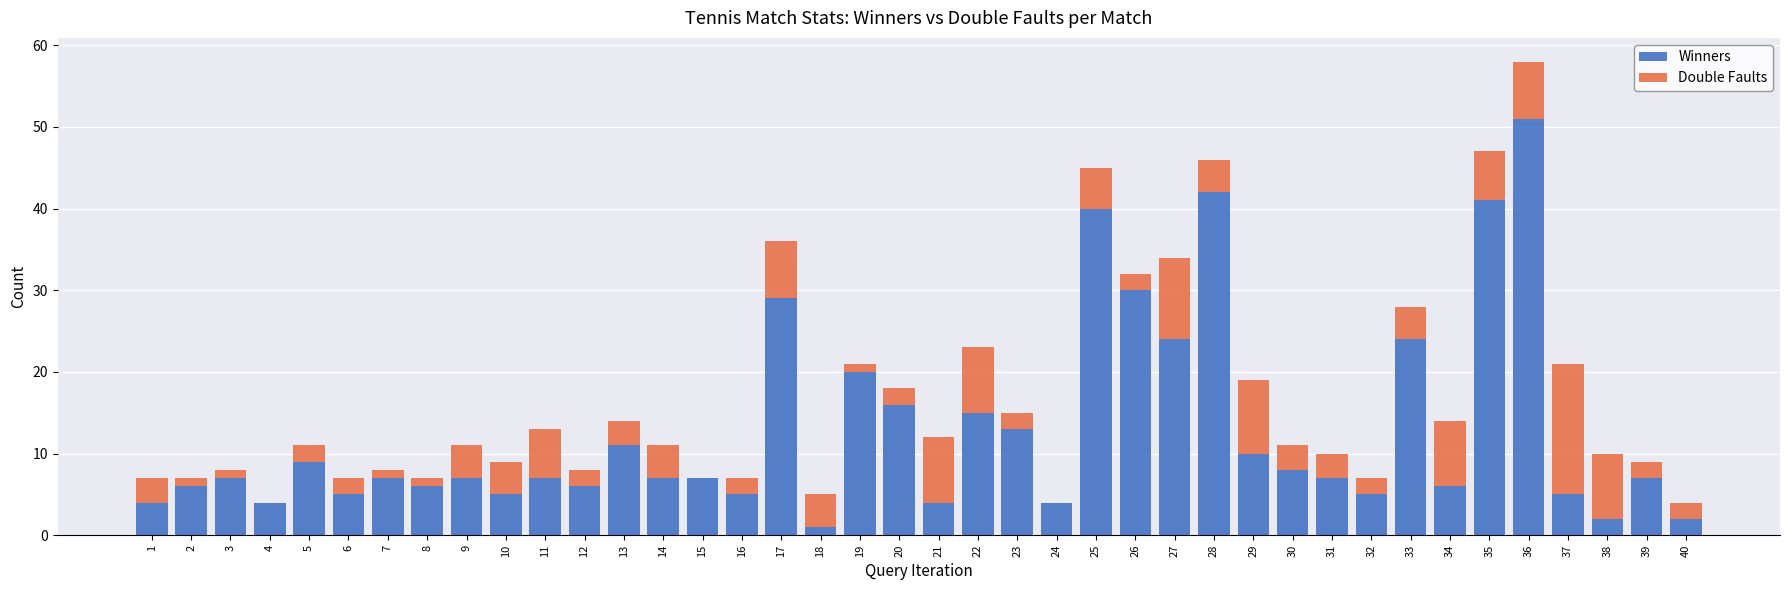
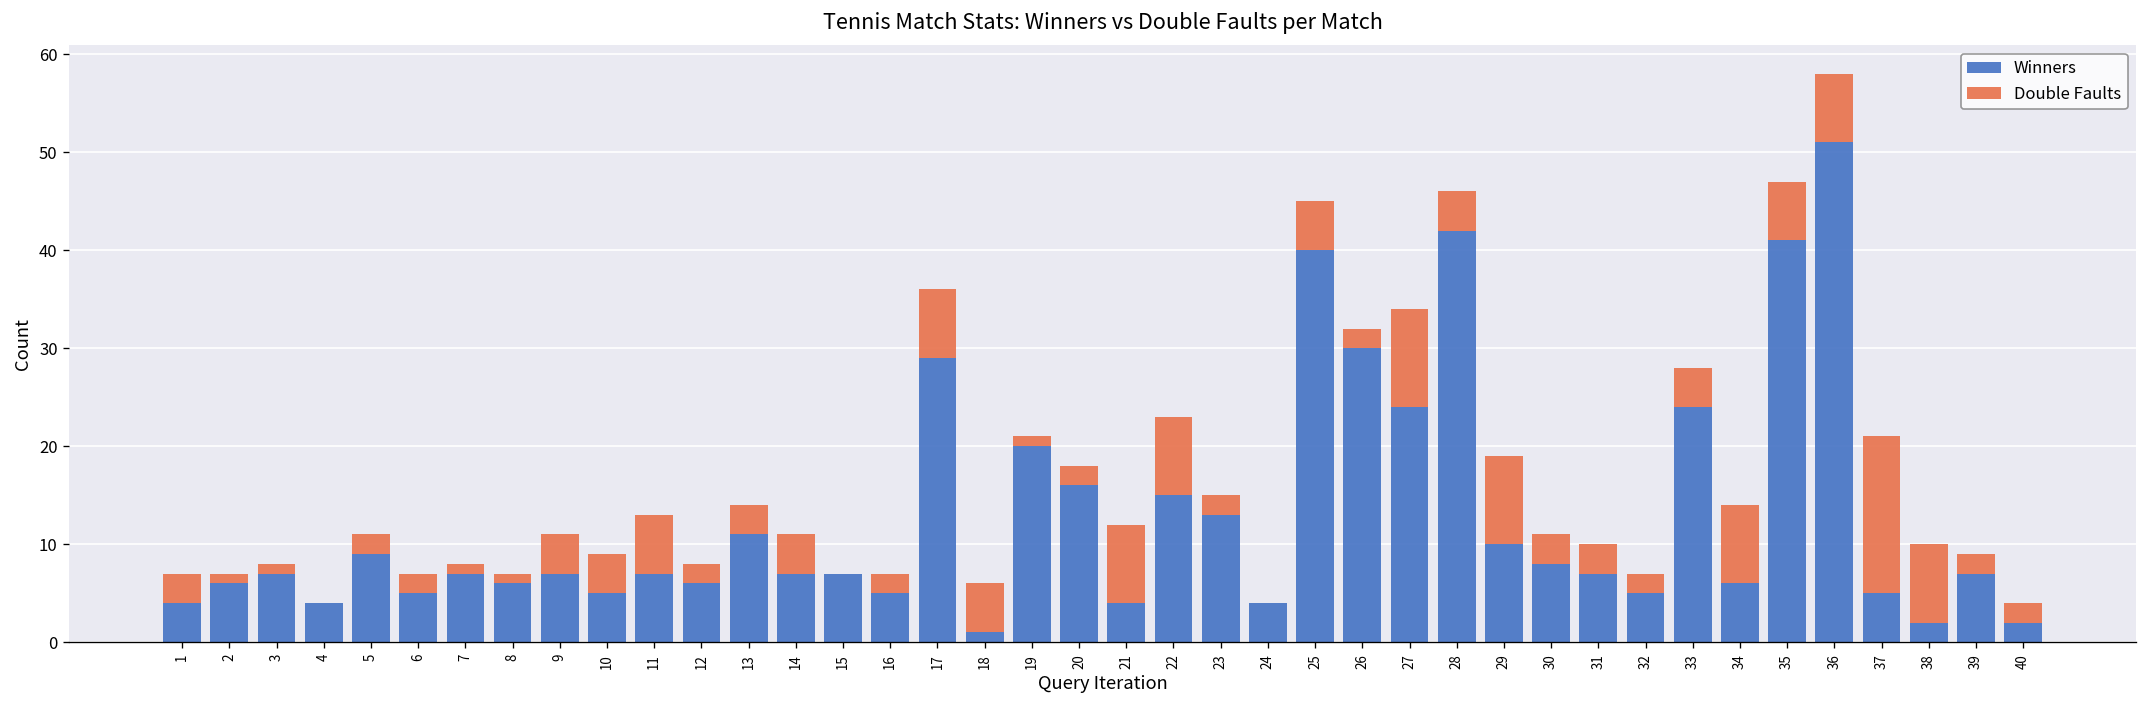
  {
    "Winners": {
      "1": 4,
      "2": 6,
      "3": 7,
      "4": 4,
      "5": 9,
      "6": 5,
      "7": 7,
      "8": 6,
      "9": 7,
      "10": 5,
      "11": 7,
      "12": 6,
      "13": 11,
      "14": 7,
      "15": 7,
      "16": 5,
      "17": 29,
      "18": 1,
      "19": 20,
      "20": 16,
      "21": 4,
      "22": 15,
      "23": 13,
      "24": 4,
      "25": 40,
      "26": 30,
      "27": 24,
      "28": 42,
      "29": 10,
      "30": 8,
      "31": 7,
      "32": 5,
      "33": 24,
      "34": 6,
      "35": 41,
      "36": 51,
      "37": 5,
      "38": 2,
      "39": 7,
      "40": 2
    },
    "Double Faults": {
      "1": 3,
      "2": 1,
      "3": 1,
      "4": 0,
      "5": 2,
      "6": 2,
      "7": 1,
      "8": 1,
      "9": 4,
      "10": 4,
      "11": 6,
      "12": 2,
      "13": 3,
      "14": 4,
      "15": 0,
      "16": 2,
      "17": 7,
-     "18": 4,
+     "18": 5,
      "19": 1,
      "20": 2,
      "21": 8,
      "22": 8,
      "23": 2,
      "24": 0,
      "25": 5,
      "26": 2,
      "27": 10,
      "28": 4,
      "29": 9,
      "30": 3,
      "31": 3,
      "32": 2,
      "33": 4,
      "34": 8,
      "35": 6,
      "36": 7,
      "37": 16,
      "38": 8,
      "39": 2,
      "40": 2
    }
  }
